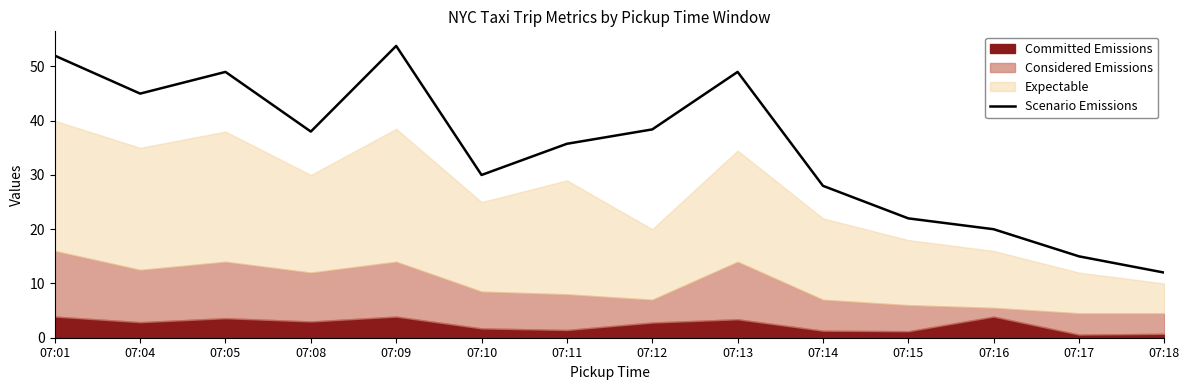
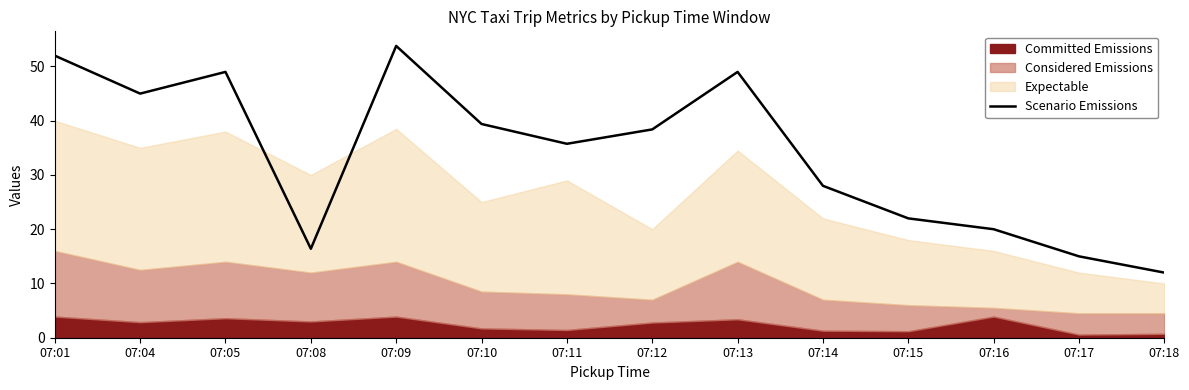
  {
    "Scenario Emissions": {
      "07:01": 52,
      "07:04": 45,
      "07:05": 49,
-     "07:08": 38,
+     "07:08": 16,
      "07:09": 54,
-     "07:10": 30,
+     "07:10": 39,
      "07:11": 36,
      "07:12": 38,
      "07:13": 49,
      "07:14": 28,
      "07:15": 22,
      "07:16": 20,
      "07:17": 15,
      "07:18": 12
    },
    "Committed Emissions": {
      "07:01": 4,
      "07:04": 3,
      "07:05": 4,
      "07:08": 3,
      "07:09": 4,
      "07:10": 2,
      "07:11": 1,
      "07:12": 3,
      "07:13": 3,
      "07:14": 1,
      "07:15": 1,
      "07:16": 4,
      "07:17": 1,
      "07:18": 1
    }
  }
